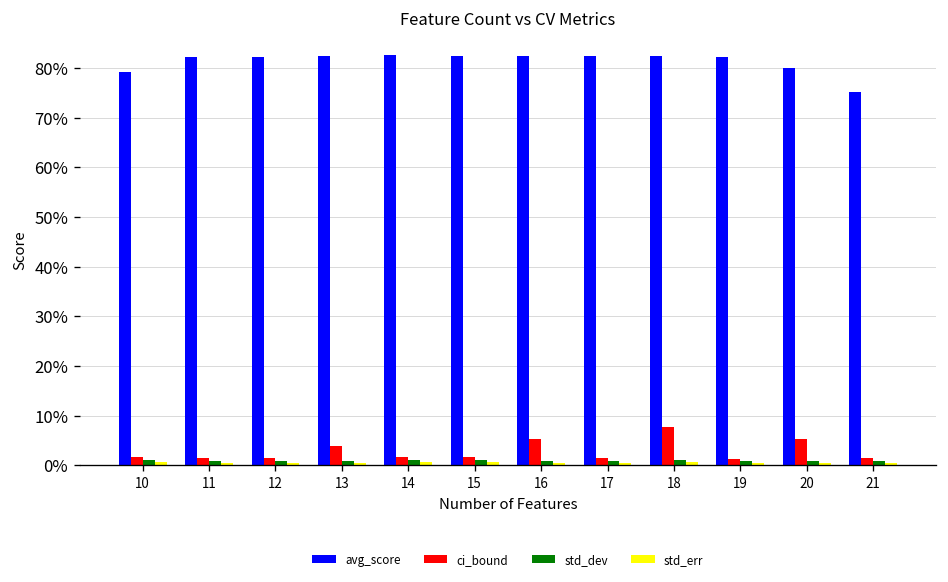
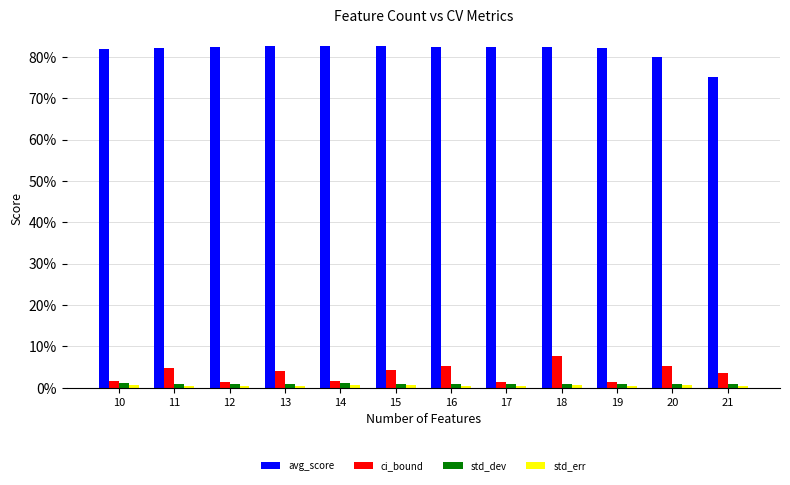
  {
    "avg_score": {
-     "10": "79%",
+     "10": "82%",
      "11": "82%",
      "12": "82%",
      "13": "83%",
      "14": "83%",
      "15": "82%",
      "16": "82%",
      "17": "82%",
      "18": "82%",
      "19": "82%",
      "20": "80%",
      "21": "75%"
    },
    "ci_bound": {
      "10": "2%",
-     "11": "1%",
+     "11": "5%",
      "12": "1%",
      "13": "4%",
      "14": "2%",
-     "15": "2%",
+     "15": "4%",
      "16": "5%",
      "17": "1%",
      "18": "8%",
      "19": "1%",
      "20": "5%",
-     "21": "2%"
+     "21": "4%"
    },
    "std_dev": {
      "10": "1%",
      "11": "1%",
      "12": "1%",
      "13": "1%",
      "14": "1%",
      "15": "1%",
      "16": "1%",
      "17": "1%",
      "18": "1%",
      "19": "1%",
      "20": "1%",
      "21": "1%"
    },
    "std_err": {
      "10": "1%",
      "14": "1%"
    }
  }
